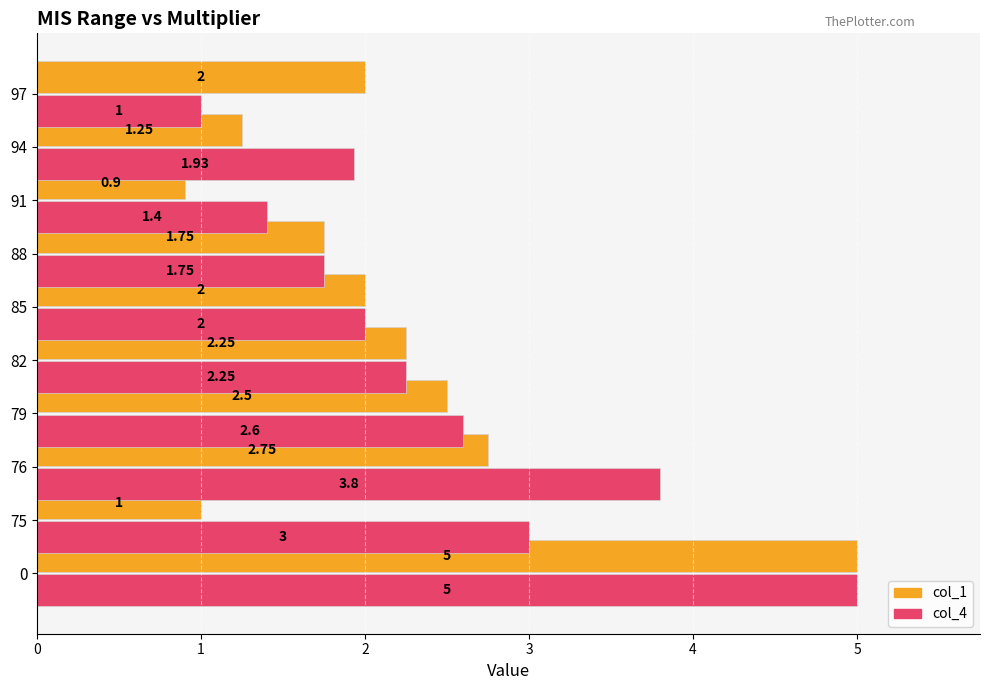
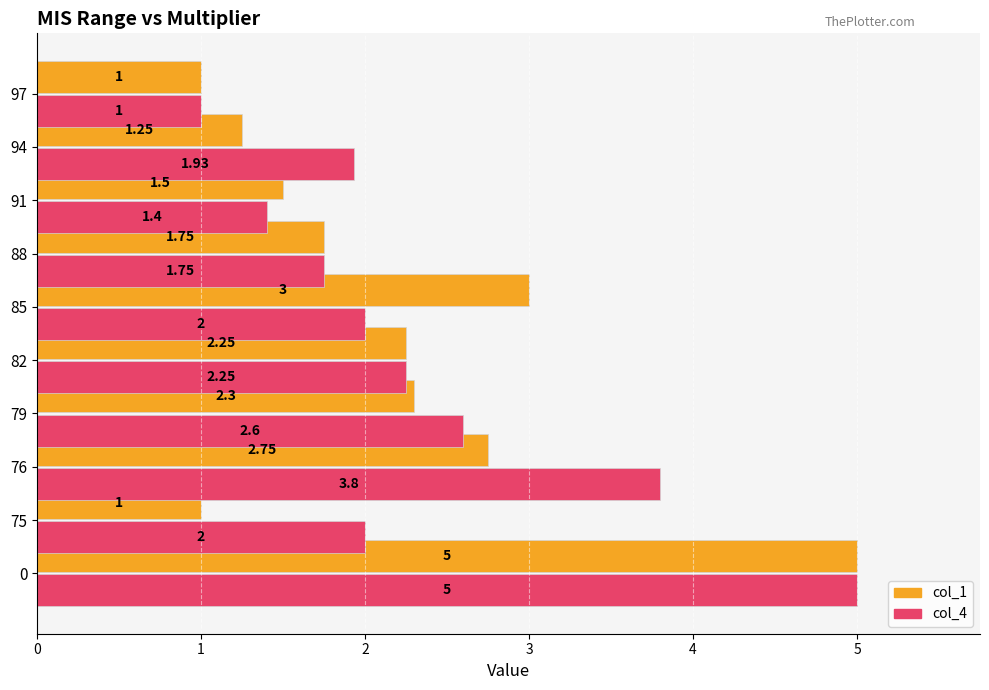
  {
    "col_1": {
-     "97": 2,
+     "97": 1,
      "94": 1.25,
-     "91": 0.9,
+     "91": 1.5,
      "88": 1.75,
-     "85": 2,
+     "85": 3,
      "82": 2.25,
-     "79": 2.5,
+     "79": 2.3,
      "76": 2.75,
      "75": 1,
      "0": 5
    },
    "col_4": {
      "97": 1,
      "94": 1.93,
      "91": 1.4,
      "88": 1.75,
      "85": 2,
      "82": 2.25,
      "79": 2.6,
      "76": 3.8,
-     "75": 3,
+     "75": 2,
      "0": 5
    }
  }
